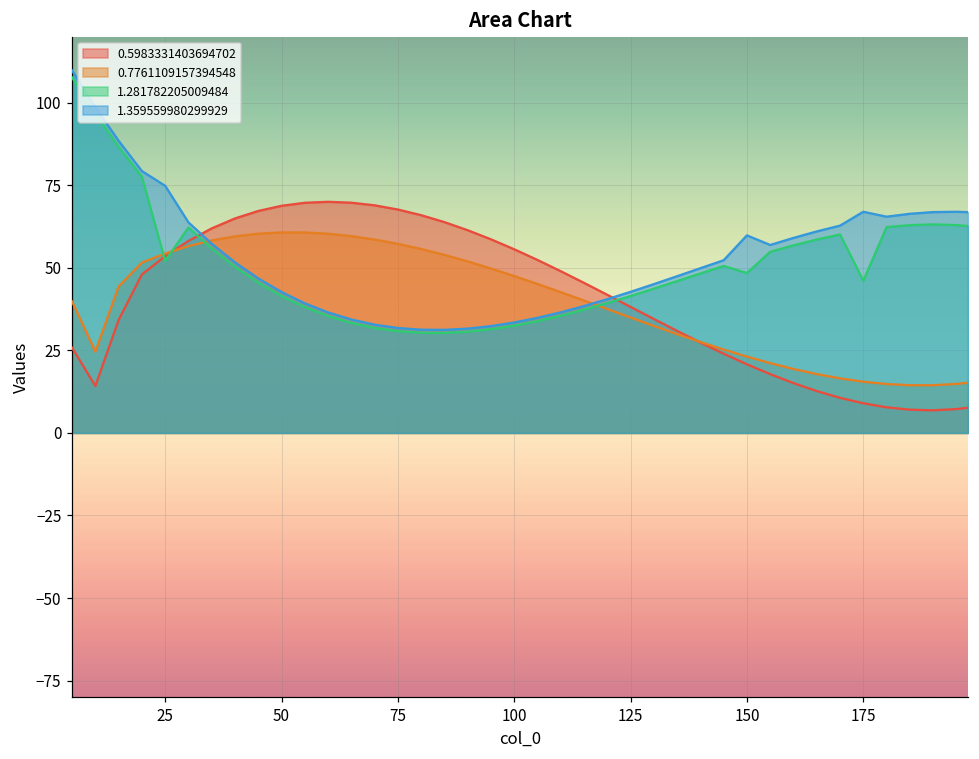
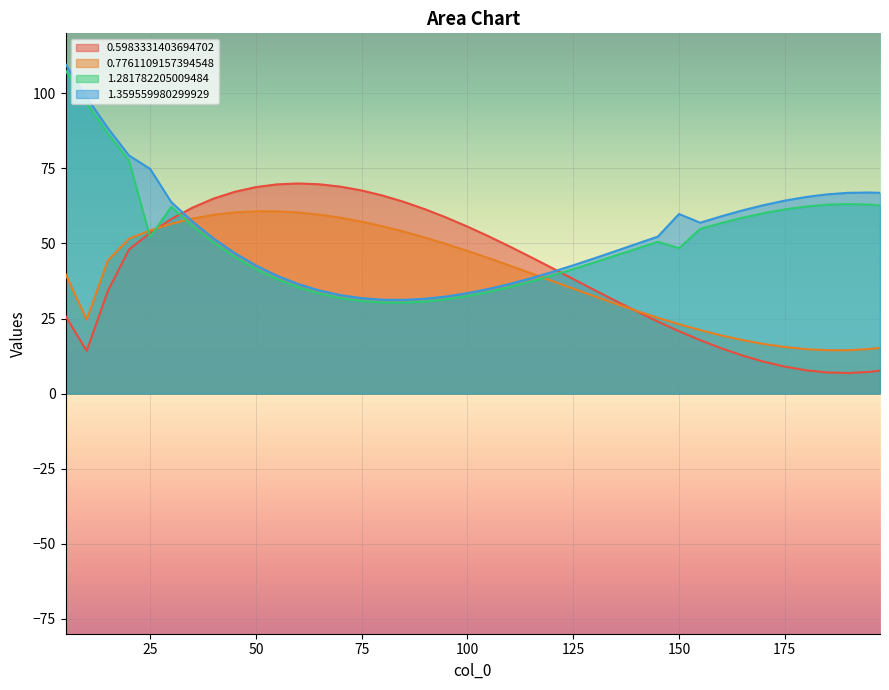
  {
    "1.281782205009484": {
      "25": 52,
      "50": 41,
      "75": 31,
      "100": 32,
      "125": 41,
      "150": 48,
-     "175": 46
+     "175": 61
    },
    "1.359559980299929": {
      "25": 75,
      "50": 43,
      "75": 32,
      "100": 33,
      "125": 43,
      "150": 60,
-     "175": 67
+     "175": 64
    }
  }
